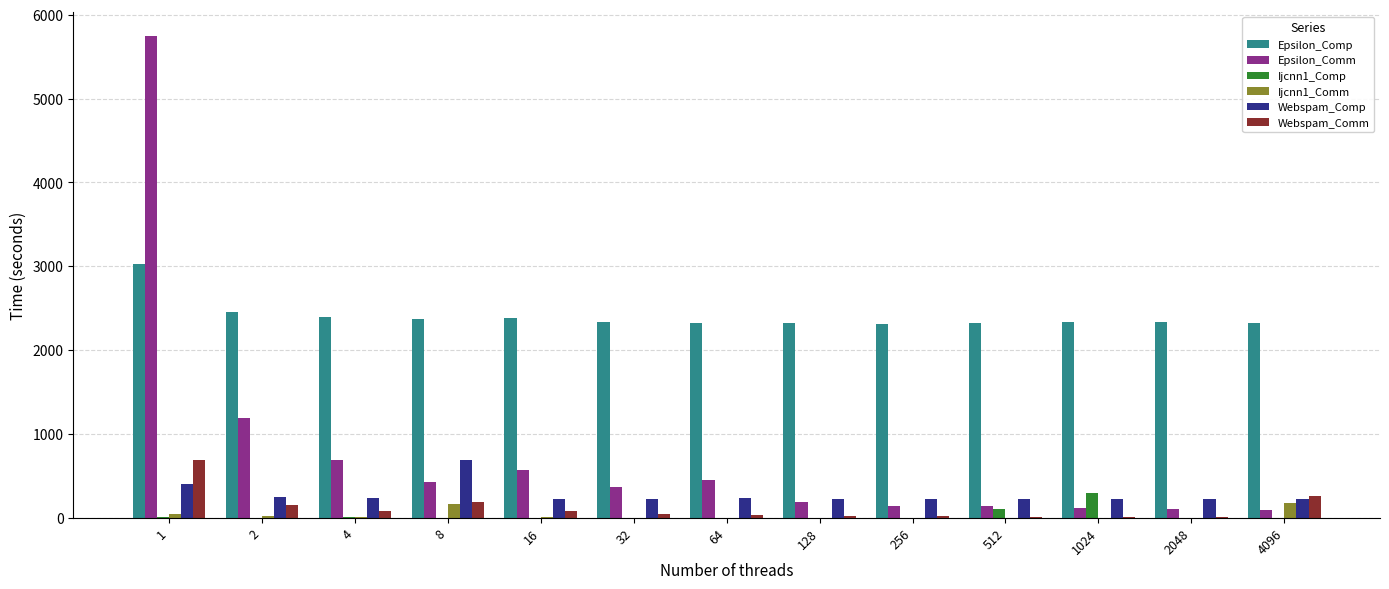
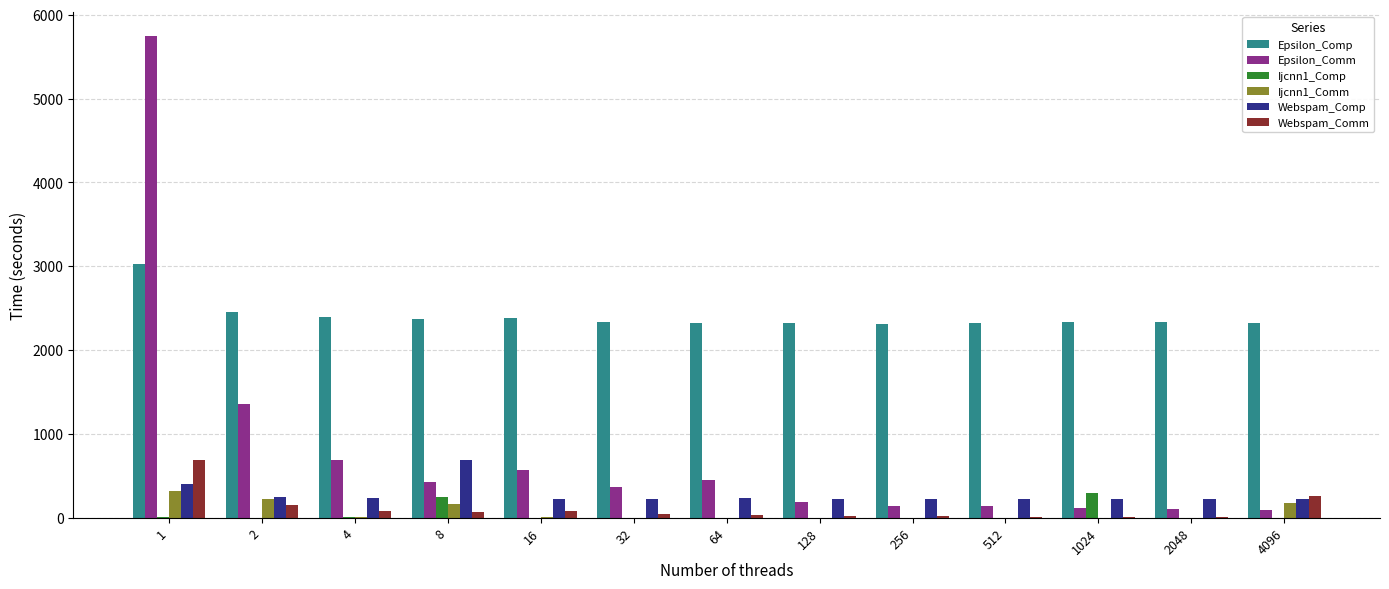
  {
    "Epsilon_Comp": {
      "1": 3000,
      "2": 2500,
      "4": 2400,
      "8": 2400,
      "16": 2400,
      "32": 2300,
      "64": 2300,
      "128": 2300,
      "256": 2300,
      "512": 2300,
      "1024": 2300,
      "2048": 2300,
      "4096": 2300
    },
    "Epsilon_Comm": {
      "1": 5800,
-     "2": 1200,
+     "2": 1400,
      "4": 700,
      "8": 400,
      "16": 600,
      "32": 400,
      "64": 400,
      "128": 200,
      "256": 100,
      "512": 100,
      "1024": 100,
      "2048": 100,
      "4096": 100
    },
    "Ijcnn1_Comp": {
-     "8": 0,
-     "512": 100,
+     "8": 200,
+     "512": 0,
      "1024": 300
    },
    "Ijcnn1_Comm": {
-     "1": 0,
-     "2": 0,
+     "1": 300,
+     "2": 200,
      "8": 200,
      "4096": 200
    },
    "Webspam_Comp": {
      "1": 400,
      "2": 200,
      "4": 200,
      "8": 700,
      "16": 200,
      "32": 200,
      "64": 200,
      "128": 200,
      "256": 200,
      "512": 200,
      "1024": 200,
      "2048": 200,
      "4096": 200
    },
    "Webspam_Comm": {
      "1": 700,
      "2": 100,
      "4": 100,
-     "8": 200,
+     "8": 100,
      "16": 100,
      "32": 0,
      "64": 0,
      "4096": 300
    }
  }
